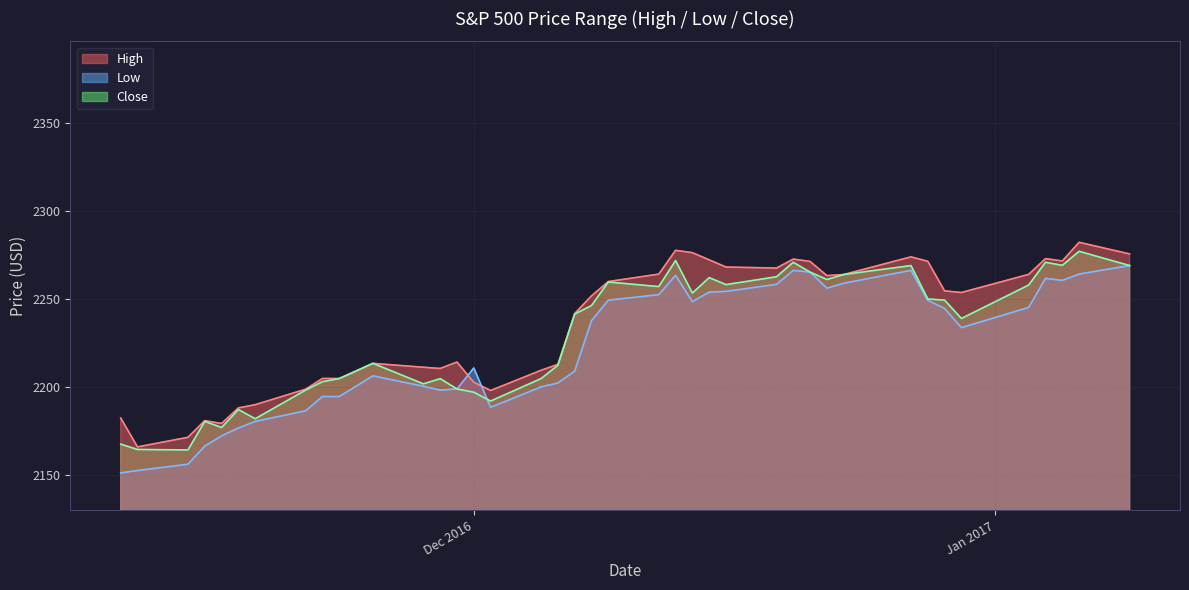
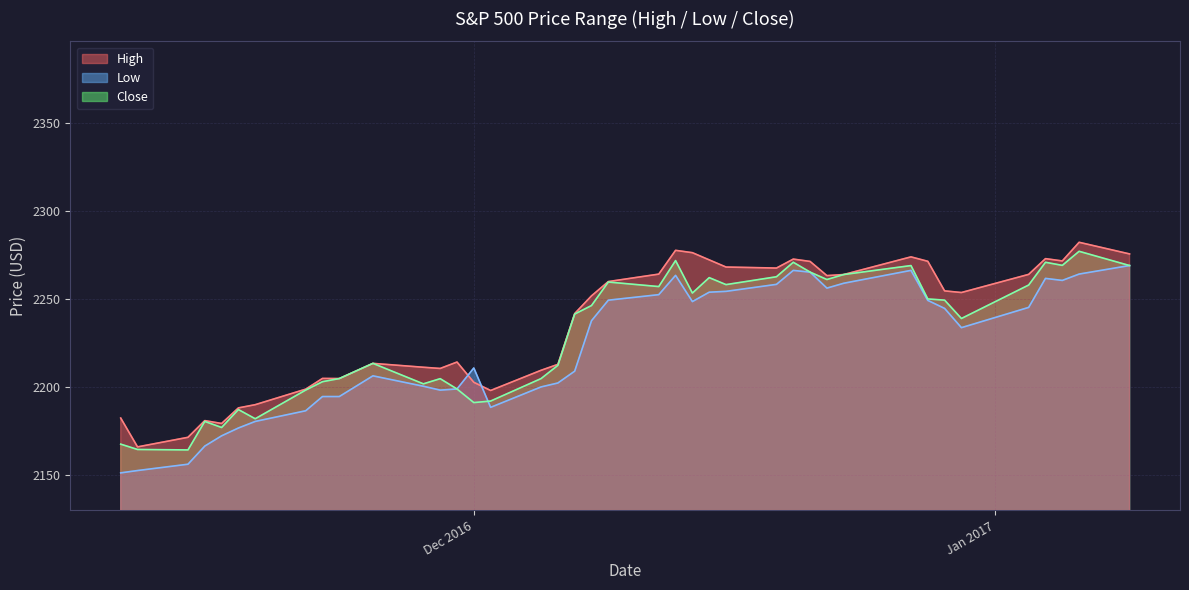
  {
    "High": {
      "Dec 2016": 2203
    },
    "Low": {
      "Dec 2016": 2211
    },
    "Close": {
-     "Dec 2016": 2197
+     "Dec 2016": 2191
    }
  }
